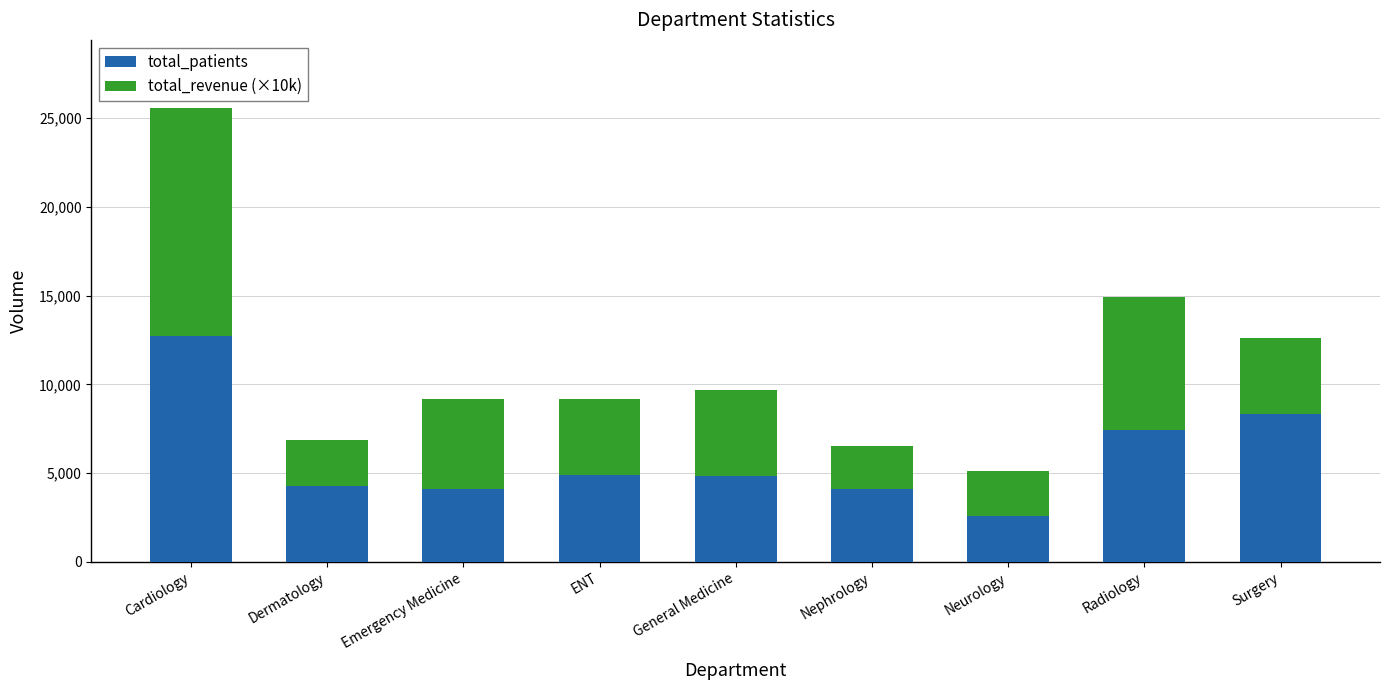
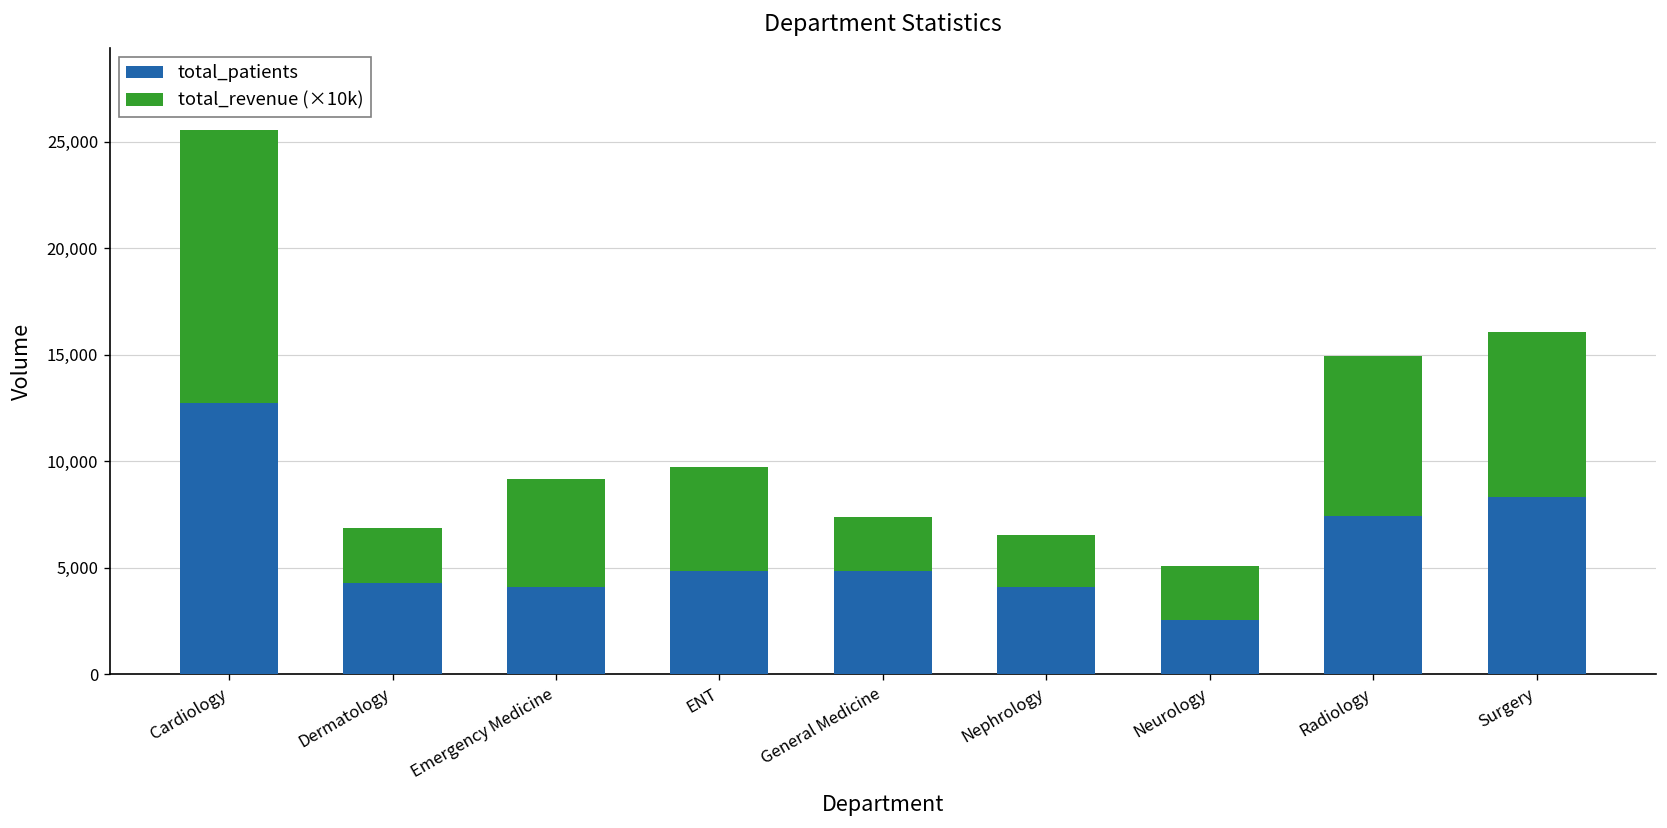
  {
    "total_patients": {
      "Cardiology": "12,700",
      "Dermatology": "4,300",
      "Emergency Medicine": "4,100",
      "ENT": "4,900",
      "General Medicine": "4,900",
      "Nephrology": "4,100",
      "Neurology": "2,600",
      "Radiology": "7,400",
      "Surgery": "8,300"
    },
    "total_revenue (×10k)": {
      "Cardiology": "12,900",
      "Dermatology": "2,500",
      "Emergency Medicine": "5,100",
-     "ENT": "4,300",
-     "General Medicine": "4,800",
+     "ENT": "4,900",
+     "General Medicine": "2,500",
      "Nephrology": "2,400",
      "Neurology": "2,500",
      "Radiology": "7,500",
-     "Surgery": "4,300"
+     "Surgery": "7,700"
    }
  }
